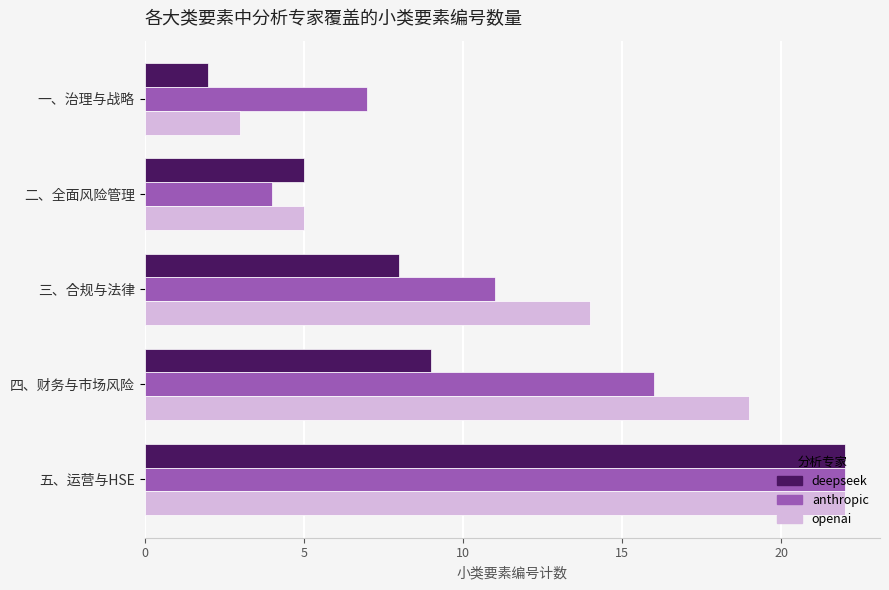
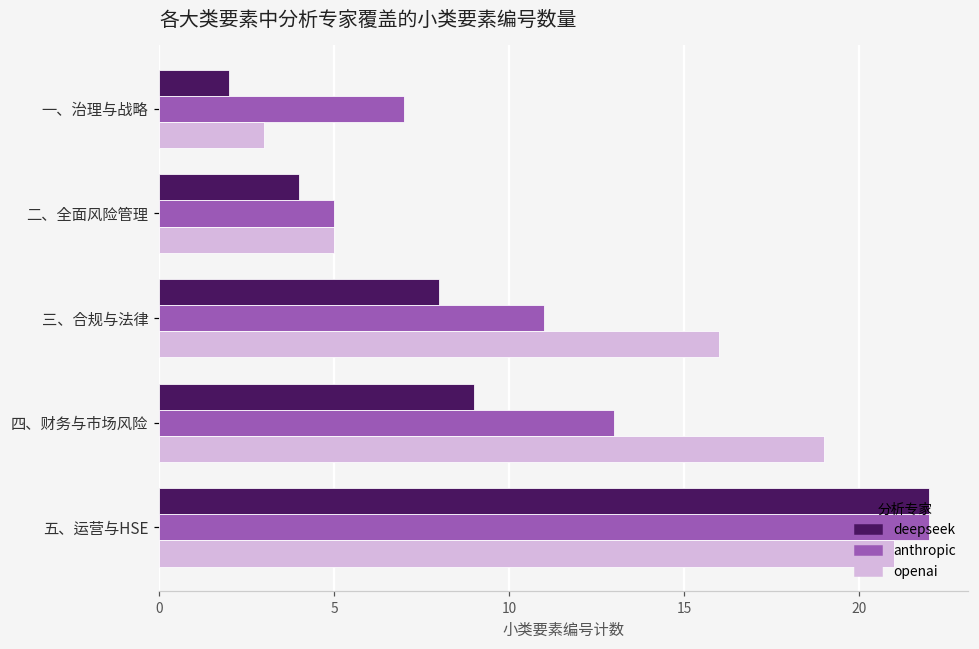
  {
    "deepseek": {
      "一、治理与战略": 2,
-     "二、全面风险管理": 5,
+     "二、全面风险管理": 4,
      "三、合规与法律": 8,
      "四、财务与市场风险": 9,
      "五、运营与HSE": 22
    },
    "anthropic": {
      "一、治理与战略": 7,
-     "二、全面风险管理": 4,
+     "二、全面风险管理": 5,
      "三、合规与法律": 11,
-     "四、财务与市场风险": 16,
+     "四、财务与市场风险": 13,
      "五、运营与HSE": 22
    },
    "openai": {
      "一、治理与战略": 3,
      "二、全面风险管理": 5,
-     "三、合规与法律": 14,
+     "三、合规与法律": 16,
      "四、财务与市场风险": 19,
-     "五、运营与HSE": 22
+     "五、运营与HSE": 21
    }
  }
